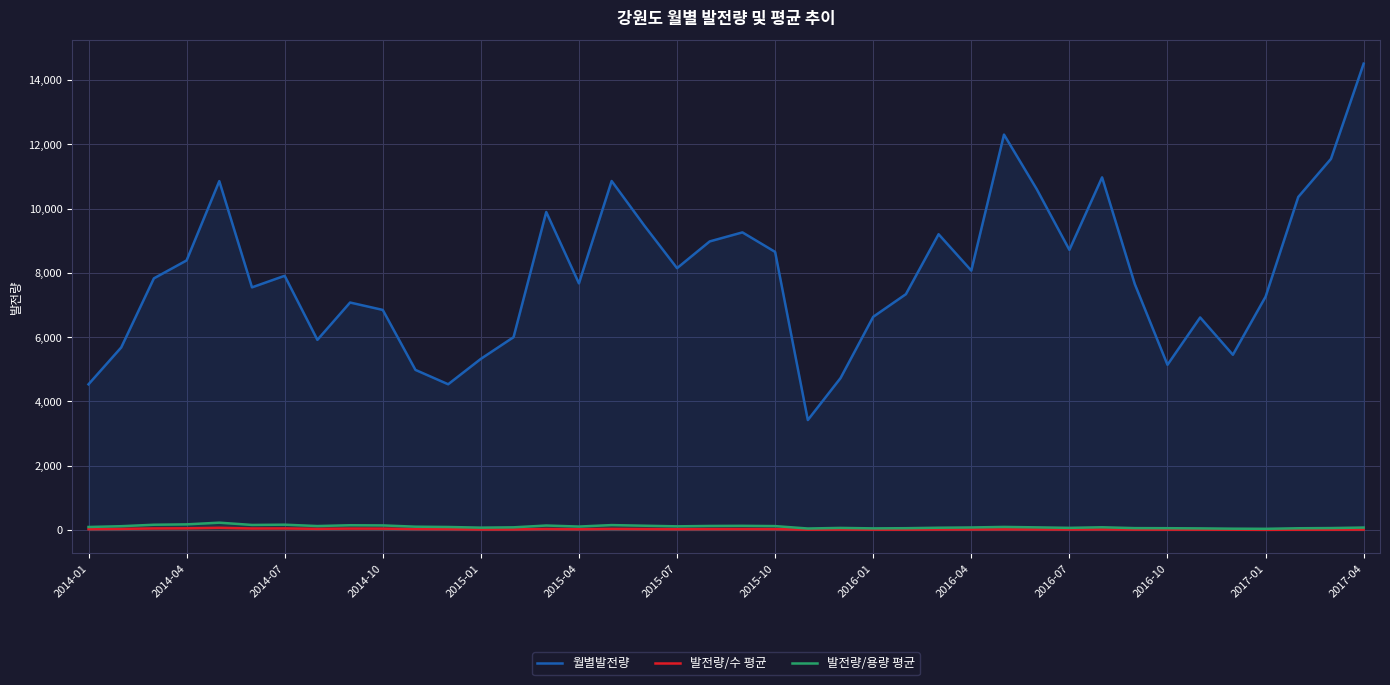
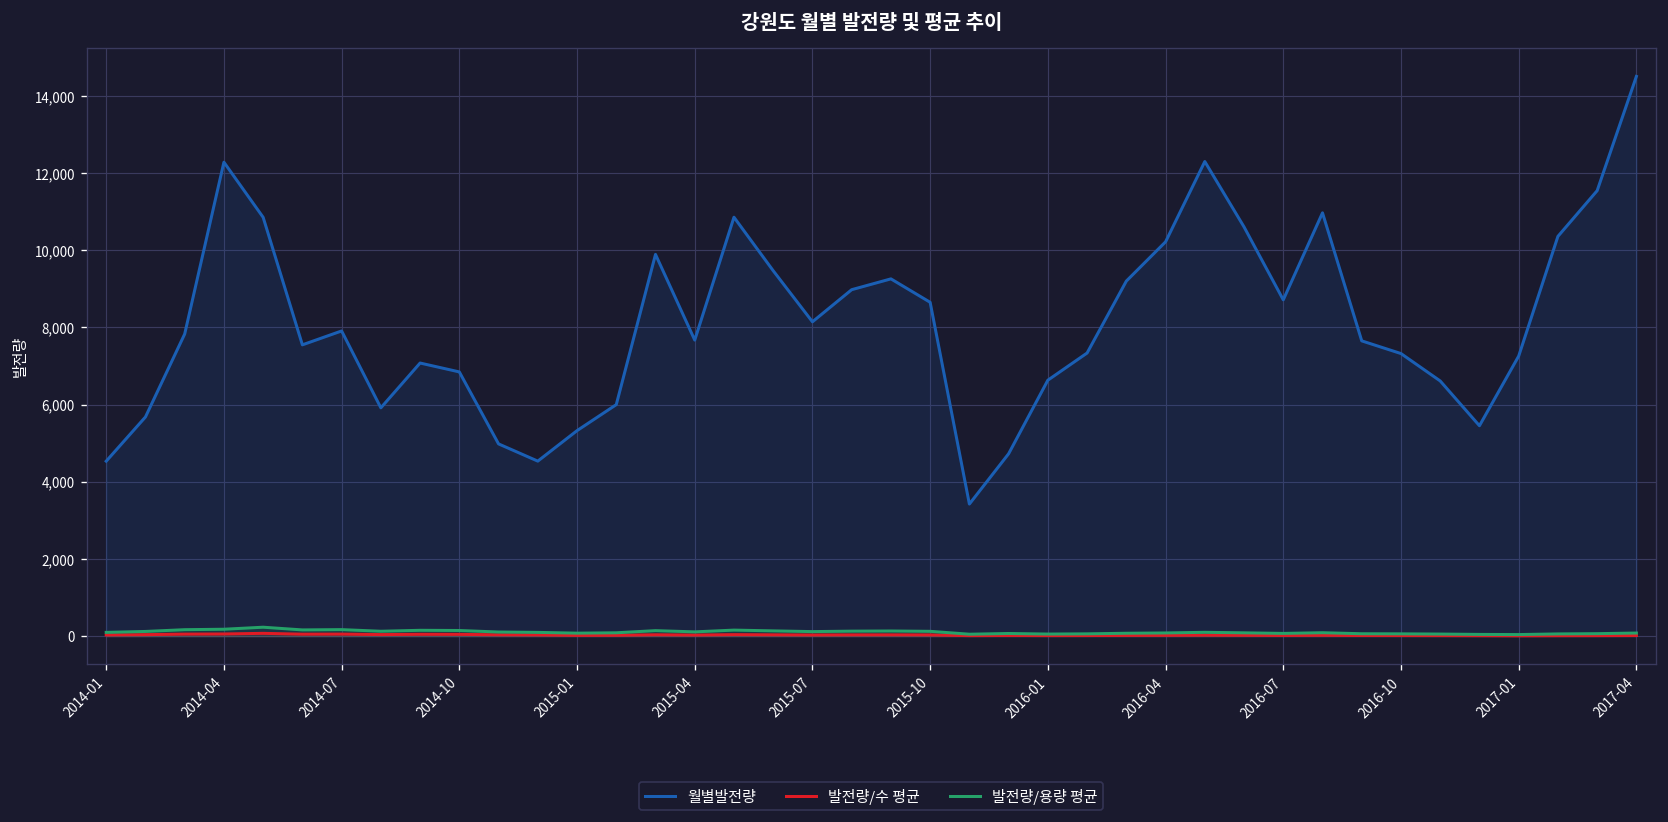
  {
    "월별발전량": {
      "2014-01": "4,500",
-     "2014-04": "8,400",
+     "2014-04": "12,300",
      "2014-07": "7,900",
      "2014-10": "6,800",
      "2015-01": "5,300",
      "2015-04": "7,700",
      "2015-07": "8,100",
      "2015-10": "8,700",
      "2016-01": "6,600",
-     "2016-04": "8,100",
+     "2016-04": "10,200",
      "2016-07": "8,700",
-     "2016-10": "5,100",
+     "2016-10": "7,300",
      "2017-01": "7,300",
      "2017-04": "14,500"
    },
    "발전량/수 평균": {
      "2014-04": "100",
      "2014-07": "100",
      "2014-10": "0",
      "2015-04": "0",
      "2015-07": "0",
      "2015-10": "0"
    },
    "발전량/용량 평균": {
      "2014-04": "200",
      "2014-07": "200",
      "2014-10": "100",
      "2015-04": "100",
      "2015-07": "100",
      "2015-10": "100"
    }
  }
